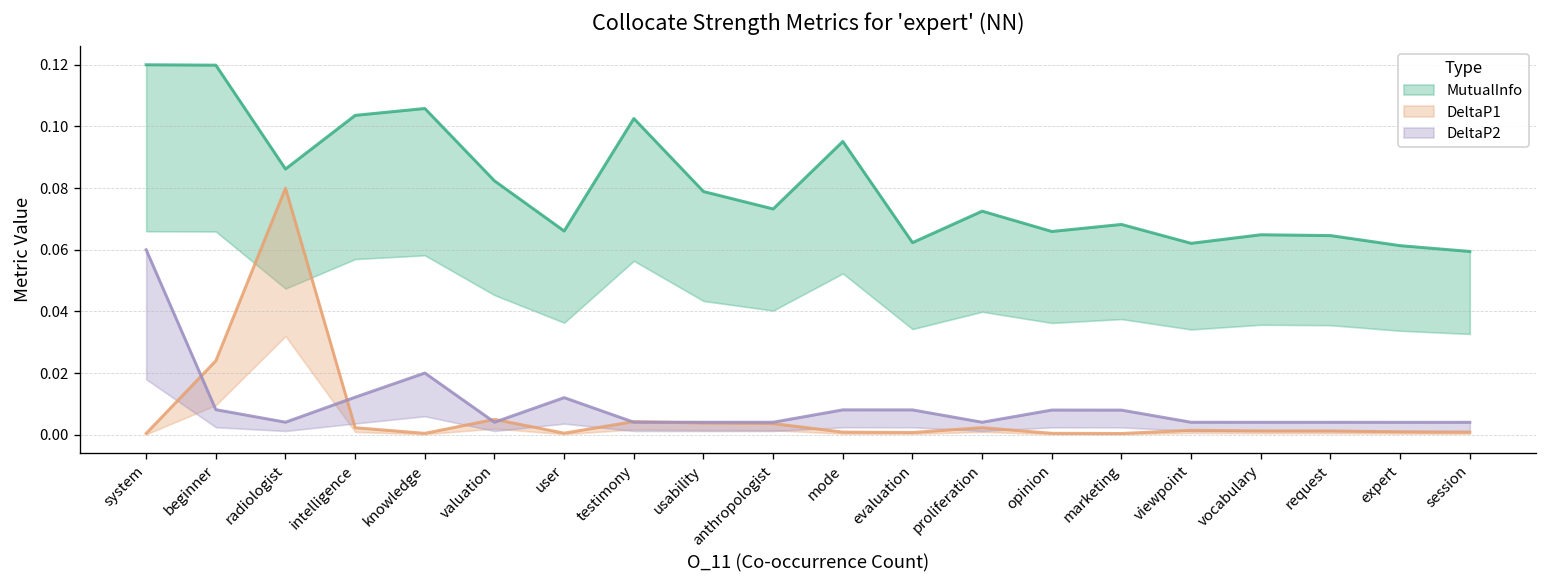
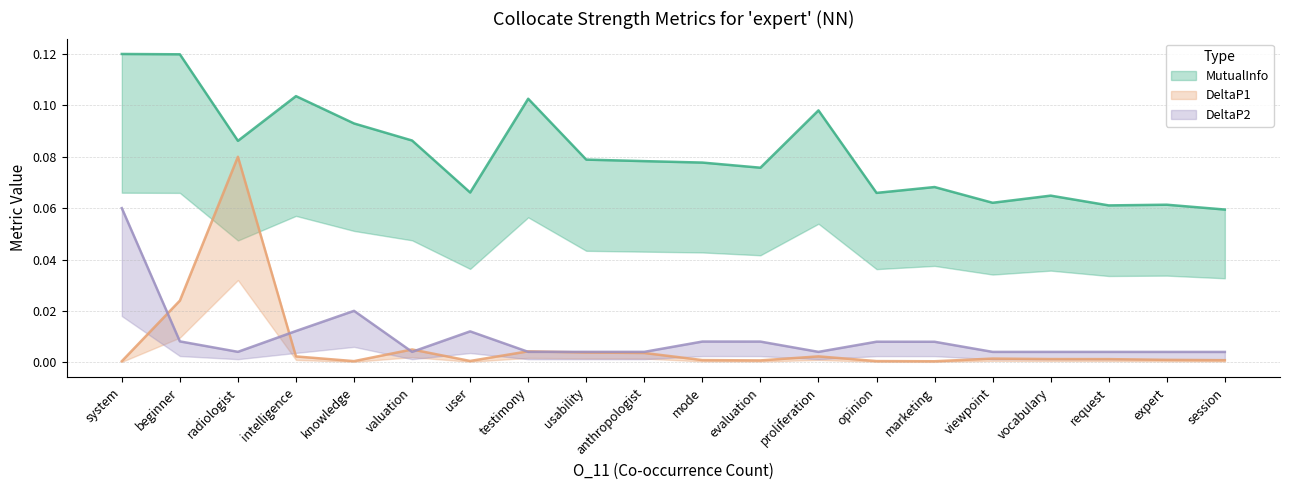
  {
    "MutualInfo": {
      "system": 0.120,
      "beginner": 0.120,
      "radiologist": 0.086,
      "intelligence": 0.104,
-     "knowledge": 0.106,
-     "valuation": 0.082,
+     "knowledge": 0.093,
+     "valuation": 0.086,
      "user": 0.066,
      "testimony": 0.103,
      "usability": 0.079,
-     "anthropologist": 0.073,
-     "mode": 0.095,
-     "evaluation": 0.062,
-     "proliferation": 0.073,
+     "anthropologist": 0.078,
+     "mode": 0.078,
+     "evaluation": 0.076,
+     "proliferation": 0.098,
      "opinion": 0.066,
      "marketing": 0.068,
      "viewpoint": 0.062,
      "vocabulary": 0.065,
-     "request": 0.065,
+     "request": 0.061,
      "expert": 0.061,
      "session": 0.059
    }
  }
